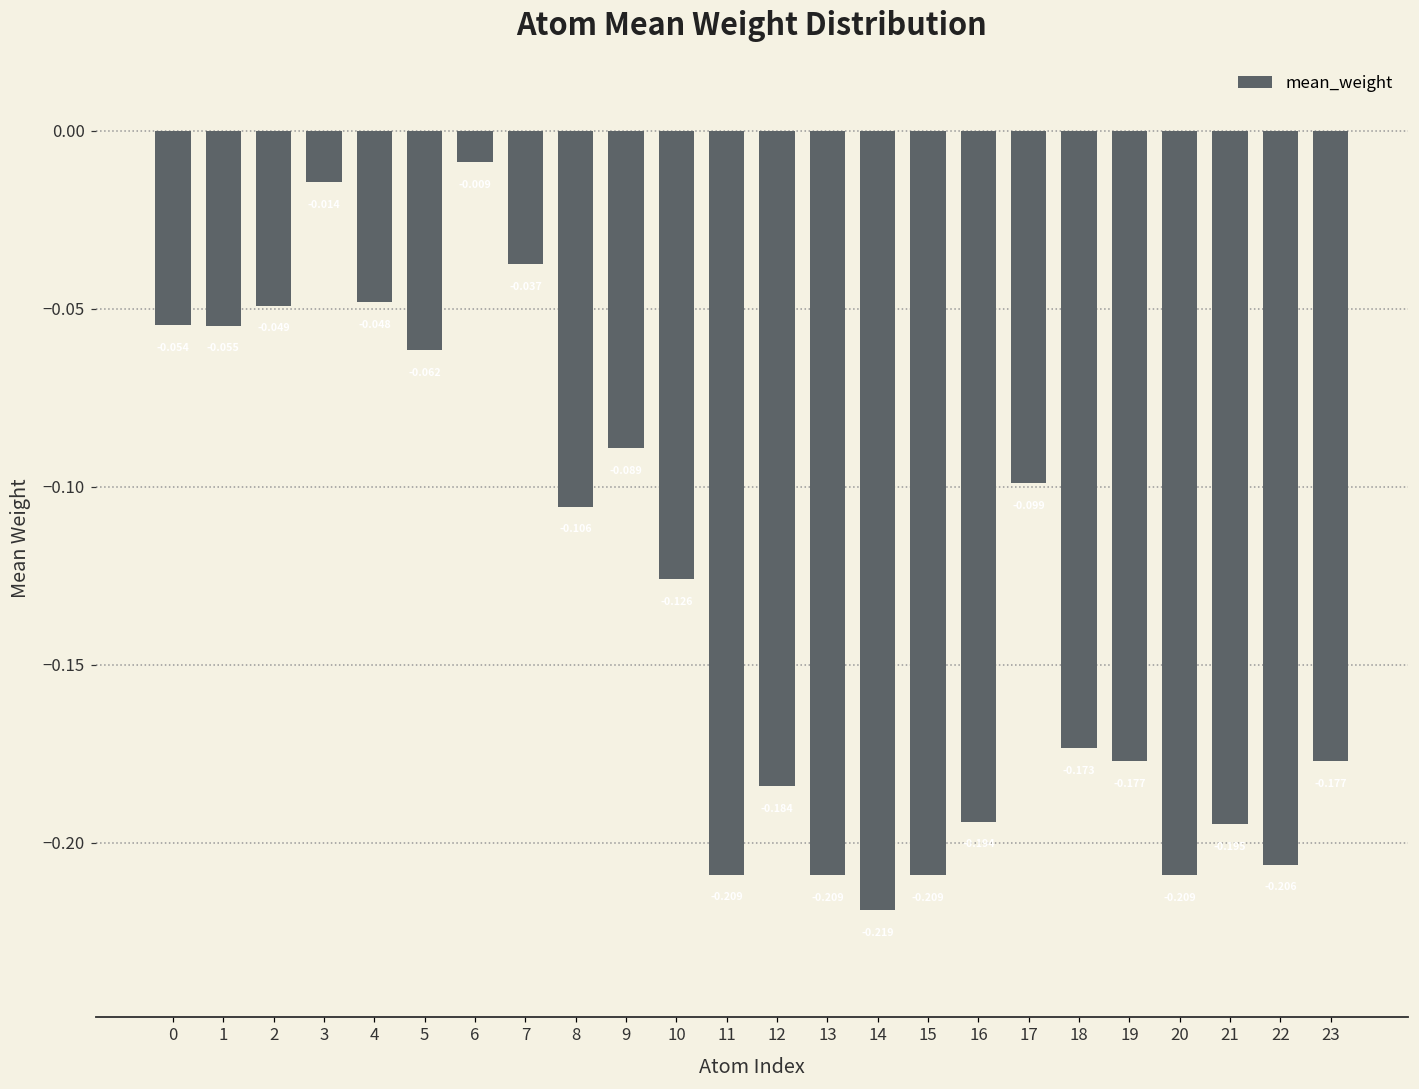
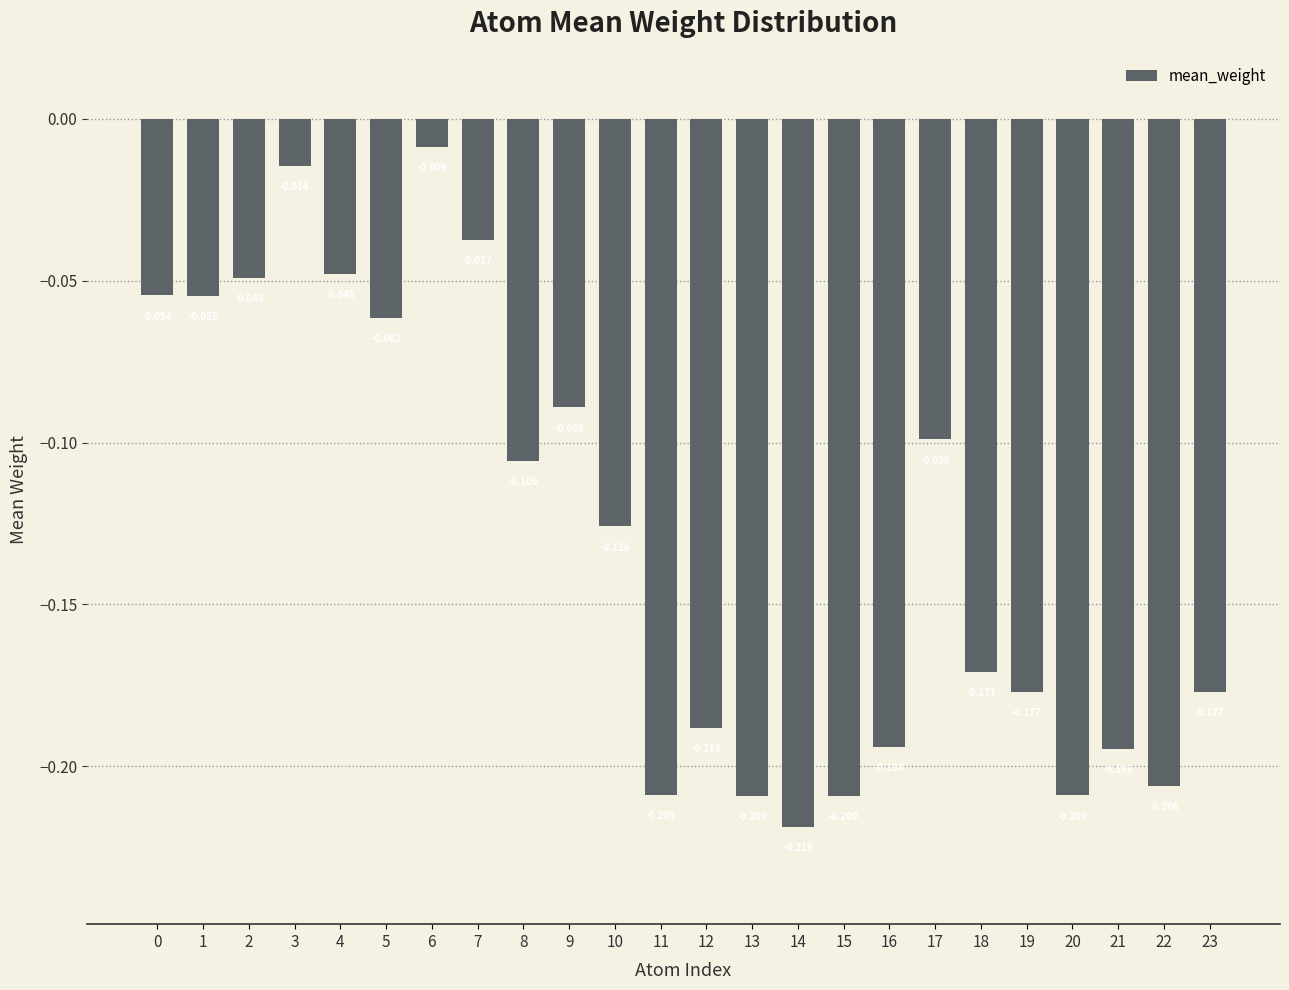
  {
    "0": -0.054,
    "1": -0.055,
    "2": -0.049,
    "3": -0.014,
    "4": -0.048,
    "5": -0.062,
    "6": -0.009,
    "7": -0.037,
    "8": -0.106,
    "9": -0.089,
    "10": -0.126,
    "11": -0.209,
-   "12": -0.184,
+   "12": -0.188,
    "13": -0.209,
    "14": -0.219,
    "15": -0.209,
    "16": -0.194,
    "17": -0.099,
-   "18": -0.173,
+   "18": -0.171,
    "19": -0.177,
    "20": -0.209,
    "21": -0.195,
    "22": -0.206,
    "23": -0.177
  }
